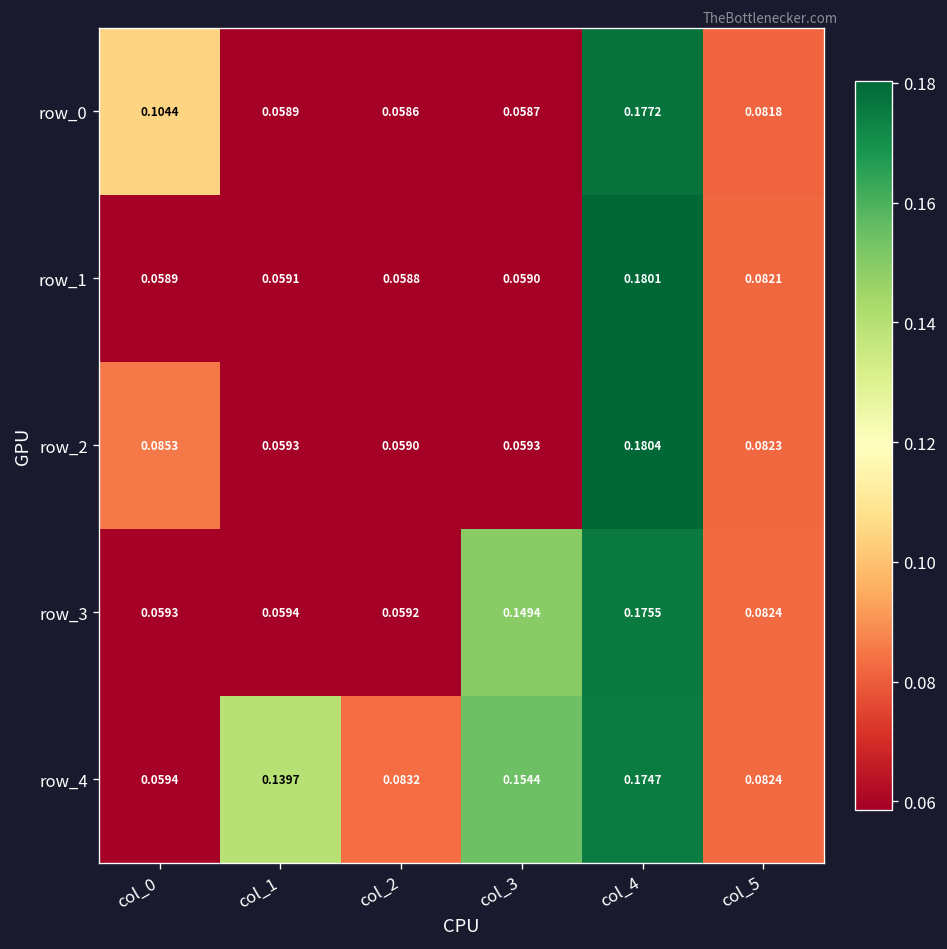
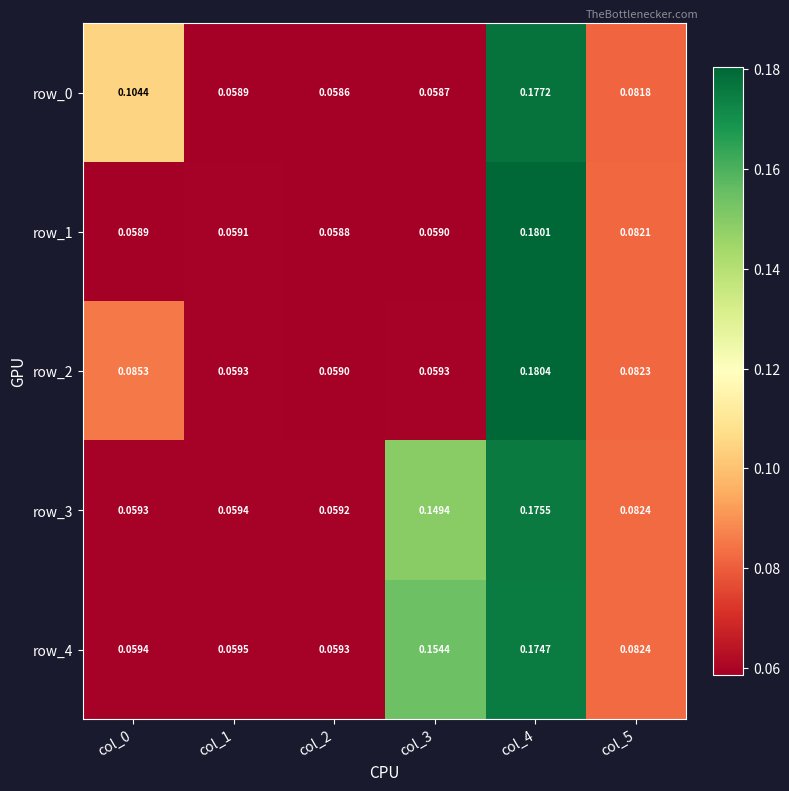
  {
    "row_0": {
      "col_0": 0.1044,
      "col_1": 0.0589,
      "col_2": 0.0586,
      "col_3": 0.0587,
      "col_4": 0.1772,
      "col_5": 0.0818
    },
    "row_1": {
      "col_0": 0.0589,
      "col_1": 0.0591,
      "col_2": 0.0588,
      "col_3": 0.0590,
      "col_4": 0.1801,
      "col_5": 0.0821
    },
    "row_2": {
      "col_0": 0.0853,
      "col_1": 0.0593,
      "col_2": 0.0590,
      "col_3": 0.0593,
      "col_4": 0.1804,
      "col_5": 0.0823
    },
    "row_3": {
      "col_0": 0.0593,
      "col_1": 0.0594,
      "col_2": 0.0592,
      "col_3": 0.1494,
      "col_4": 0.1755,
      "col_5": 0.0824
    },
    "row_4": {
      "col_0": 0.0594,
-     "col_1": 0.1397,
-     "col_2": 0.0832,
+     "col_1": 0.0595,
+     "col_2": 0.0593,
      "col_3": 0.1544,
      "col_4": 0.1747,
      "col_5": 0.0824
    }
  }
